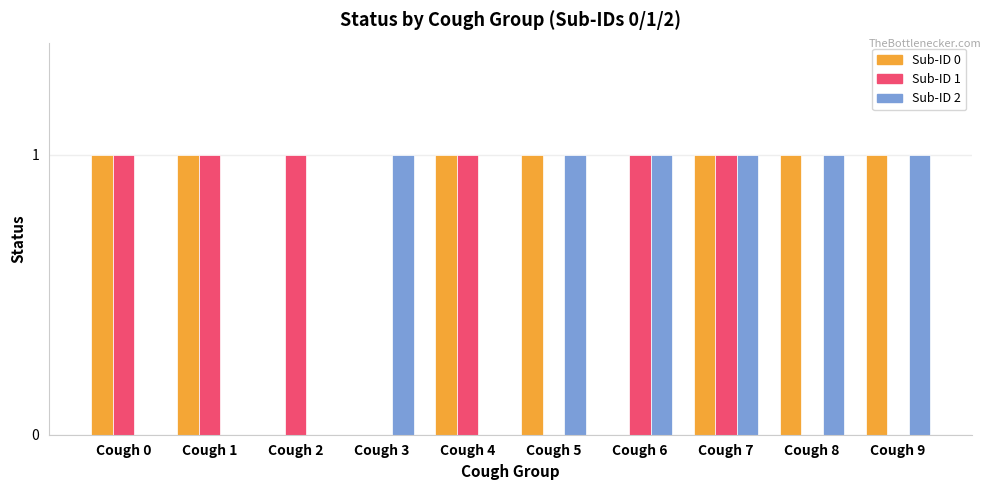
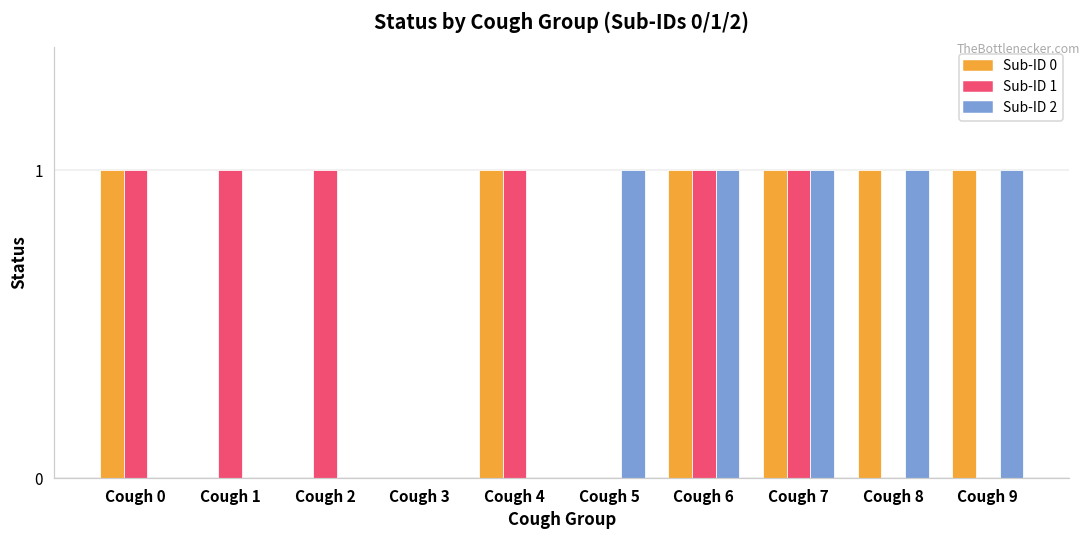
  {
    "Sub-ID 0": {
      "Cough 0": 1,
-     "Cough 1": 1,
+     "Cough 1": 0,
      "Cough 2": 0,
      "Cough 3": 0,
      "Cough 4": 1,
-     "Cough 5": 1,
-     "Cough 6": 0,
+     "Cough 5": 0,
+     "Cough 6": 1,
      "Cough 7": 1,
      "Cough 8": 1,
      "Cough 9": 1
    },
    "Sub-ID 1": {
      "Cough 0": 1,
      "Cough 1": 1,
      "Cough 2": 1,
      "Cough 3": 0,
      "Cough 4": 1,
      "Cough 5": 0,
      "Cough 6": 1,
      "Cough 7": 1,
      "Cough 8": 0,
      "Cough 9": 0
    },
    "Sub-ID 2": {
      "Cough 0": 0,
      "Cough 1": 0,
      "Cough 2": 0,
-     "Cough 3": 1,
+     "Cough 3": 0,
      "Cough 4": 0,
      "Cough 5": 1,
      "Cough 6": 1,
      "Cough 7": 1,
      "Cough 8": 1,
      "Cough 9": 1
    }
  }
